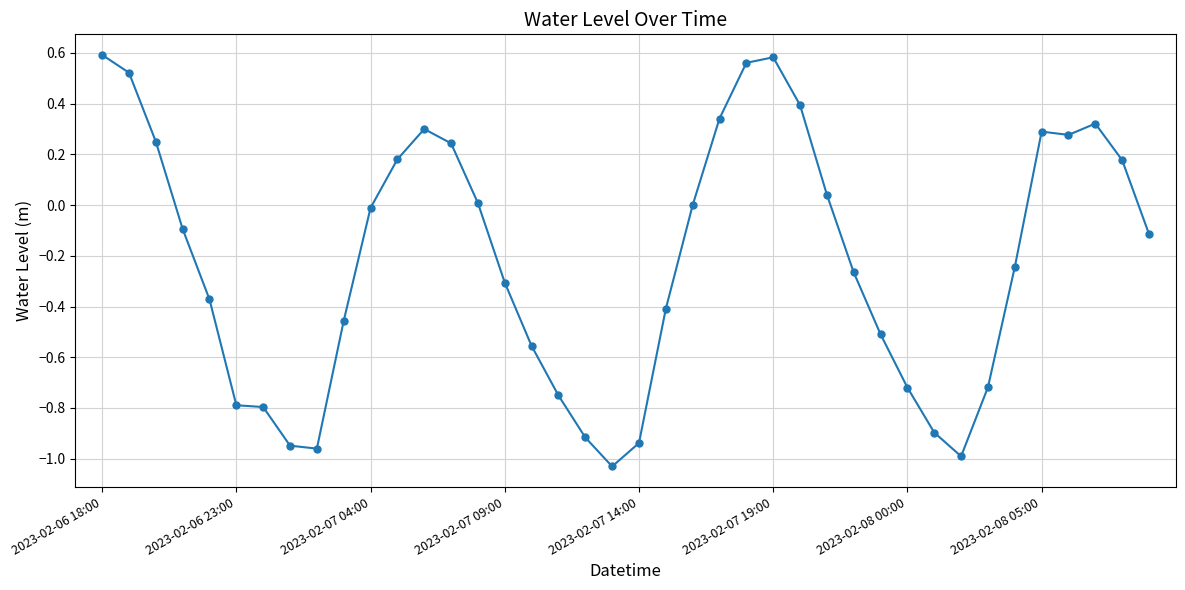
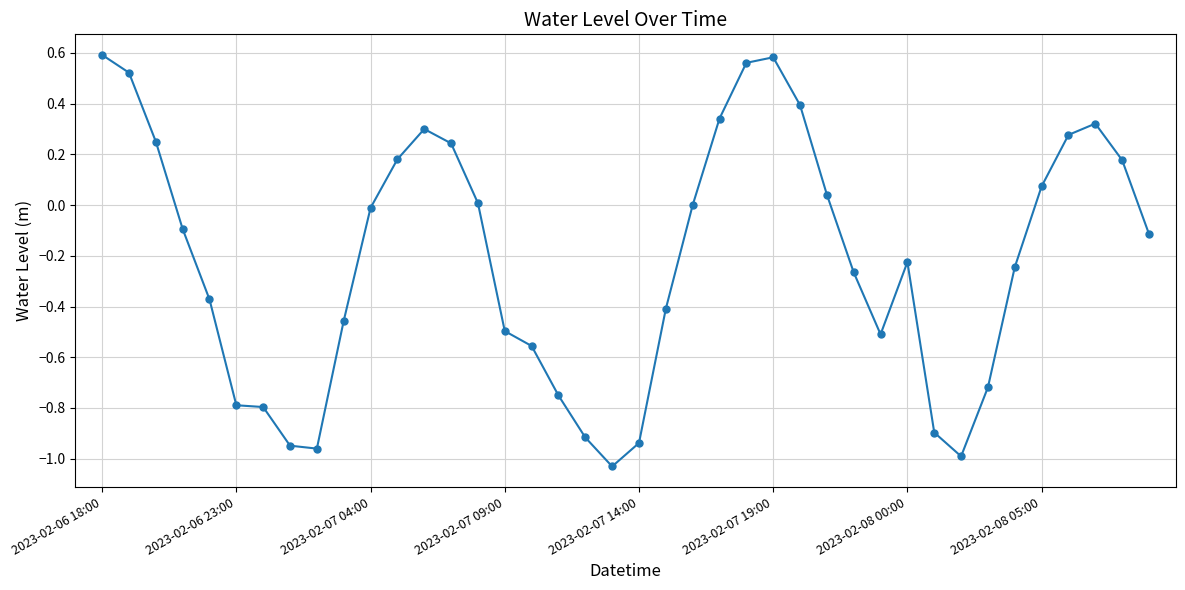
  {
    "2023-02-06 18:00": 0.59,
    "2023-02-06 23:00": -0.79,
    "2023-02-07 04:00": -0.01,
-   "2023-02-07 09:00": -0.31,
+   "2023-02-07 09:00": -0.50,
    "2023-02-07 14:00": -0.94,
    "2023-02-07 19:00": 0.58,
-   "2023-02-08 00:00": -0.72,
-   "2023-02-08 05:00": 0.29
+   "2023-02-08 00:00": -0.22,
+   "2023-02-08 05:00": 0.07
  }
